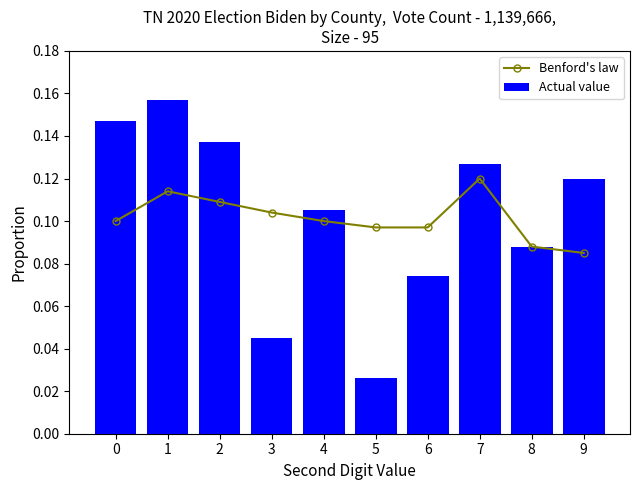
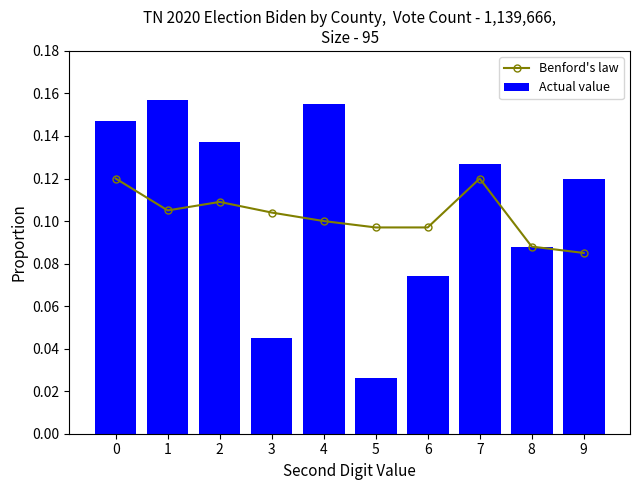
  {
    "Benford's law": {
-     "0": 0.10,
-     "1": 0.114,
+     "0": 0.12,
+     "1": 0.105,
      "2": 0.109,
      "3": 0.104,
      "4": 0.100,
      "5": 0.097,
      "6": 0.097,
      "7": 0.120,
      "8": 0.088,
      "9": 0.085
    },
    "Actual value": {
      "0": 0.147,
      "1": 0.157,
      "2": 0.137,
      "3": 0.045,
-     "4": 0.105,
+     "4": 0.155,
      "5": 0.026,
      "6": 0.074,
      "7": 0.127,
      "8": 0.088,
      "9": 0.120
    }
  }
